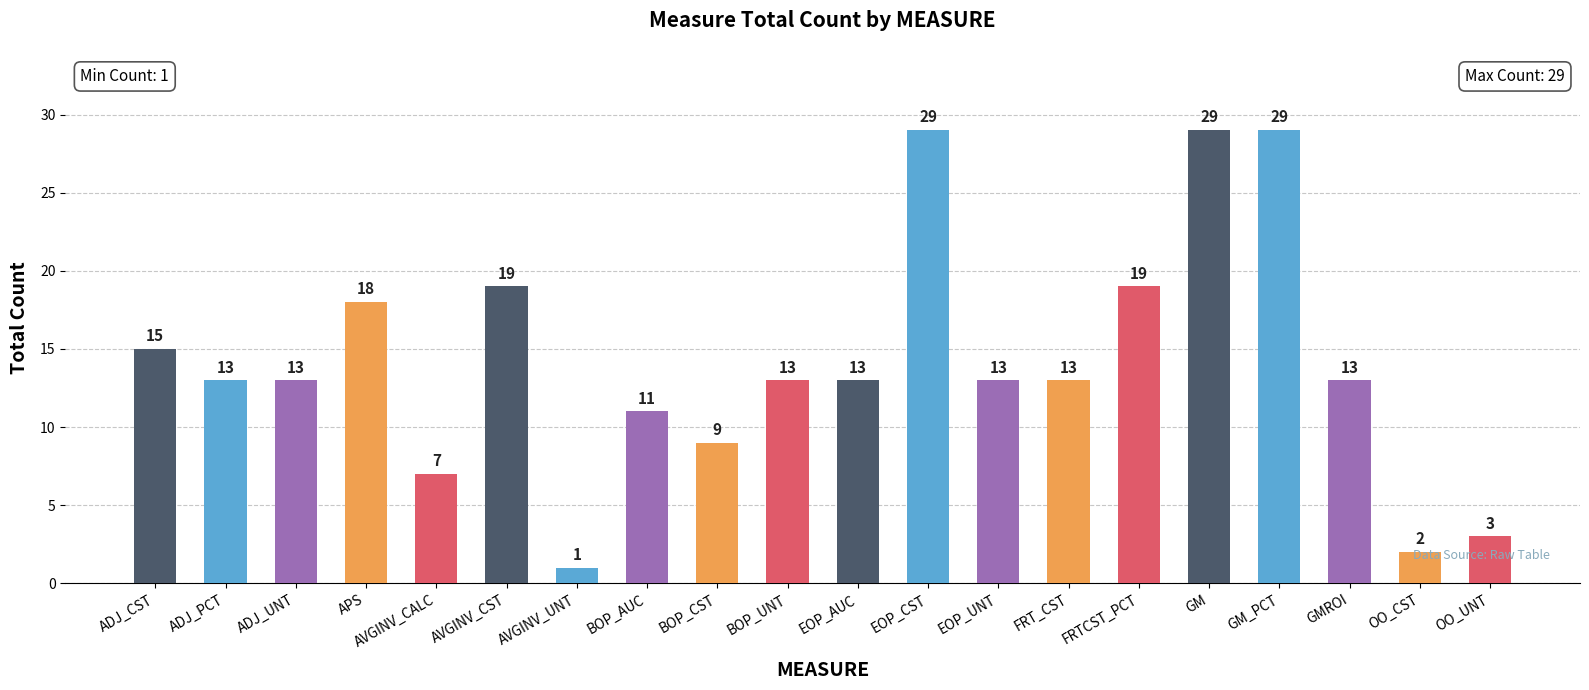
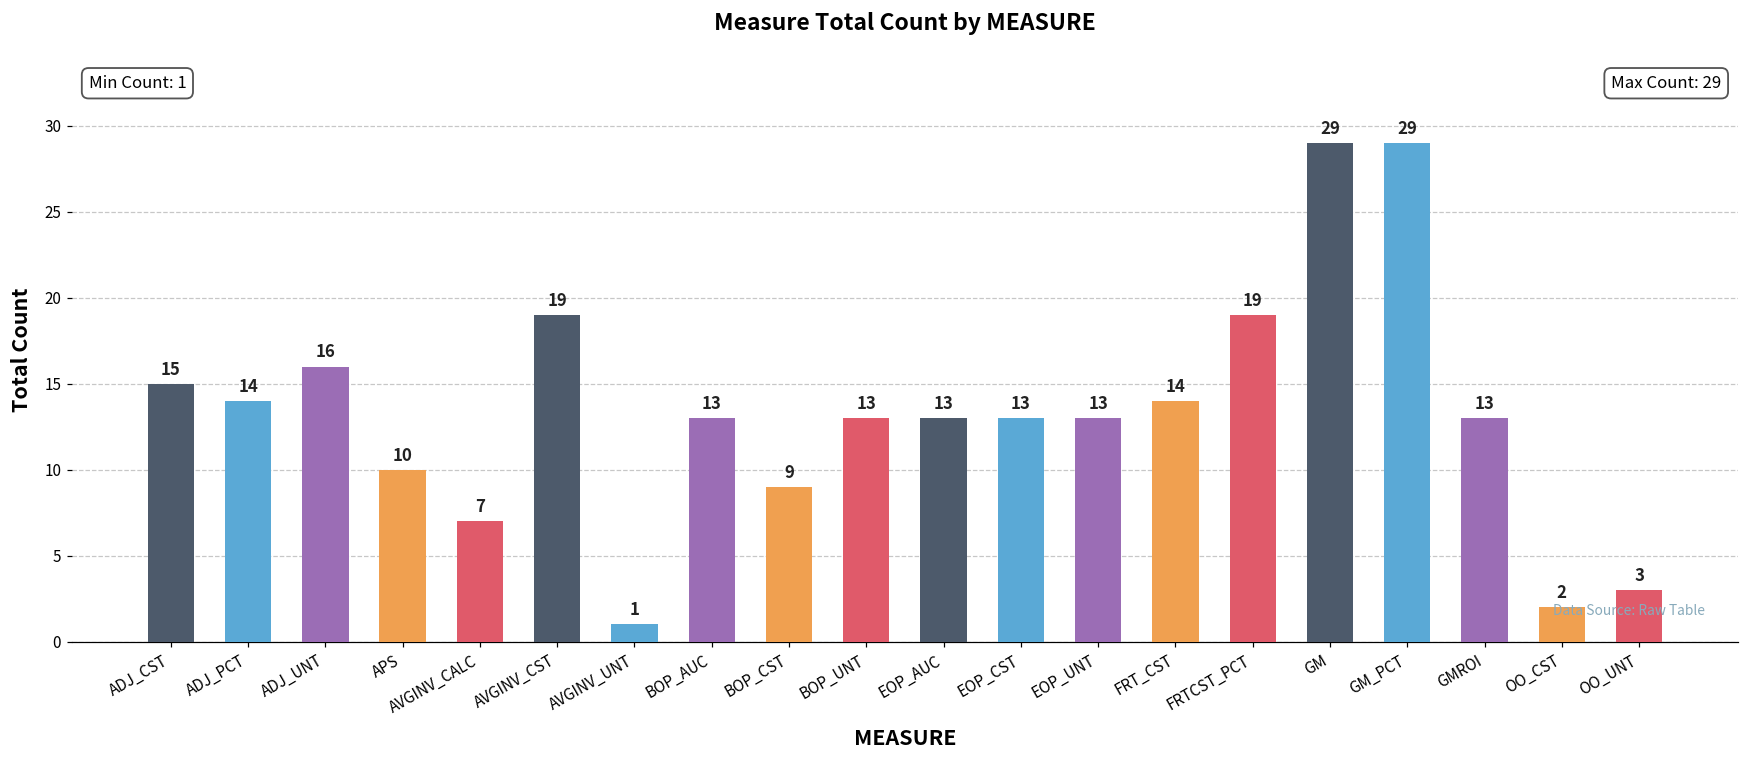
  {
    "ADJ_CST": 15,
-   "ADJ_PCT": 13,
-   "ADJ_UNT": 13,
-   "APS": 18,
+   "ADJ_PCT": 14,
+   "ADJ_UNT": 16,
+   "APS": 10,
    "AVGINV_CALC": 7,
    "AVGINV_CST": 19,
    "AVGINV_UNT": 1,
-   "BOP_AUC": 11,
+   "BOP_AUC": 13,
    "BOP_CST": 9,
    "BOP_UNT": 13,
    "EOP_AUC": 13,
-   "EOP_CST": 29,
+   "EOP_CST": 13,
    "EOP_UNT": 13,
-   "FRT_CST": 13,
+   "FRT_CST": 14,
    "FRTCST_PCT": 19,
    "GM": 29,
    "GM_PCT": 29,
    "GMROI": 13,
    "OO_CST": 2,
    "OO_UNT": 3
  }
